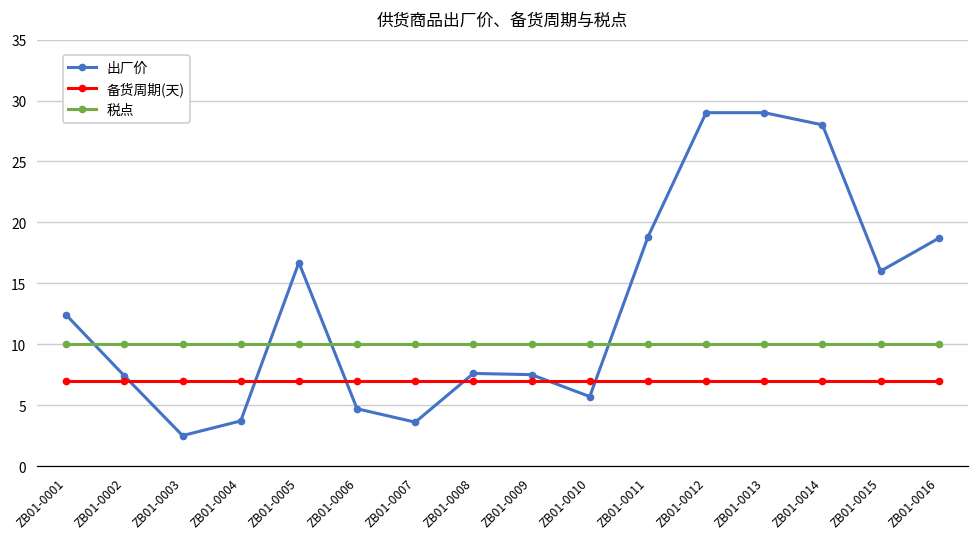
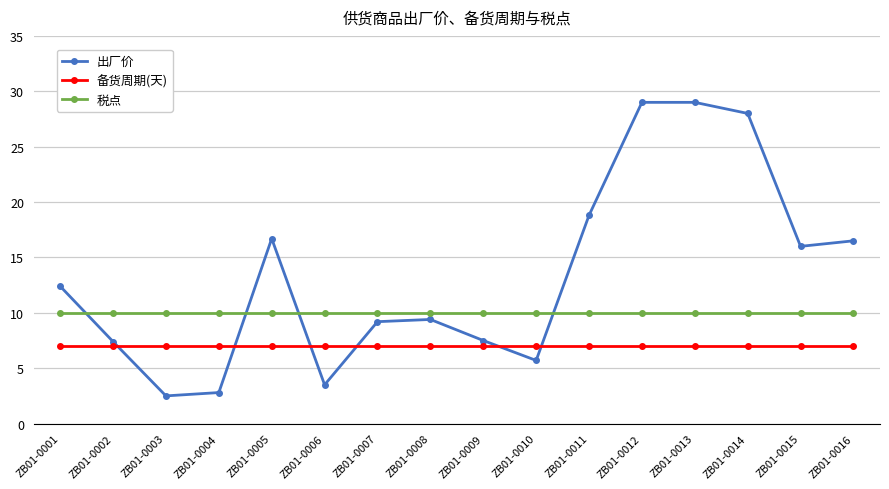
  {
    "出厂价": {
      "ZB01-0001": 12.4,
      "ZB01-0002": 7.4,
      "ZB01-0003": 2.5,
-     "ZB01-0004": 3.7,
+     "ZB01-0004": 2.8,
      "ZB01-0005": 16.7,
-     "ZB01-0006": 4.7,
-     "ZB01-0007": 3.6,
-     "ZB01-0008": 7.6,
+     "ZB01-0006": 3.5,
+     "ZB01-0007": 9.2,
+     "ZB01-0008": 9.4,
      "ZB01-0009": 7.5,
      "ZB01-0010": 5.7,
      "ZB01-0011": 18.8,
      "ZB01-0012": 29.0,
      "ZB01-0013": 29.0,
      "ZB01-0014": 28.0,
      "ZB01-0015": 16.0,
-     "ZB01-0016": 18.7
+     "ZB01-0016": 16.5
    },
    "备货周期(天)": {
      "ZB01-0001": 7.0,
      "ZB01-0002": 7.0,
      "ZB01-0003": 7.0,
      "ZB01-0004": 7.0,
      "ZB01-0005": 7.0,
      "ZB01-0006": 7.0,
      "ZB01-0007": 7.0,
      "ZB01-0008": 7.0,
      "ZB01-0009": 7.0,
      "ZB01-0010": 7.0,
      "ZB01-0011": 7.0,
      "ZB01-0012": 7.0,
      "ZB01-0013": 7.0,
      "ZB01-0014": 7.0,
      "ZB01-0015": 7.0,
      "ZB01-0016": 7.0
    },
    "税点": {
      "ZB01-0001": 10.0,
      "ZB01-0002": 10.0,
      "ZB01-0003": 10.0,
      "ZB01-0004": 10.0,
      "ZB01-0005": 10.0,
      "ZB01-0006": 10.0,
      "ZB01-0007": 10.0,
      "ZB01-0008": 10.0,
      "ZB01-0009": 10.0,
      "ZB01-0010": 10.0,
      "ZB01-0011": 10.0,
      "ZB01-0012": 10.0,
      "ZB01-0013": 10.0,
      "ZB01-0014": 10.0,
      "ZB01-0015": 10.0,
      "ZB01-0016": 10.0
    }
  }
